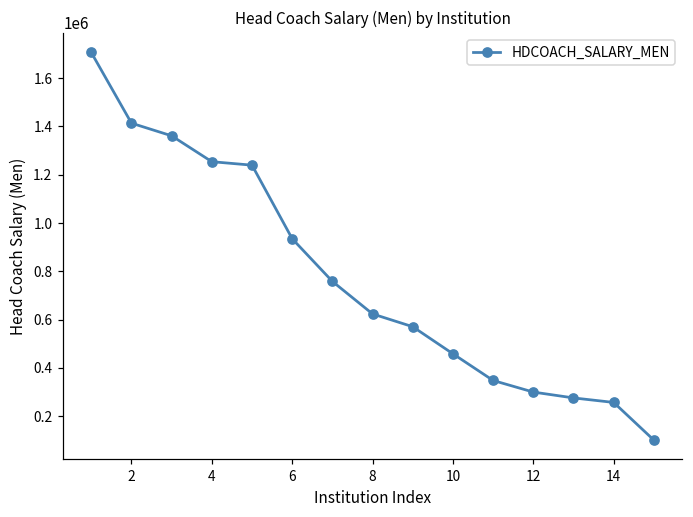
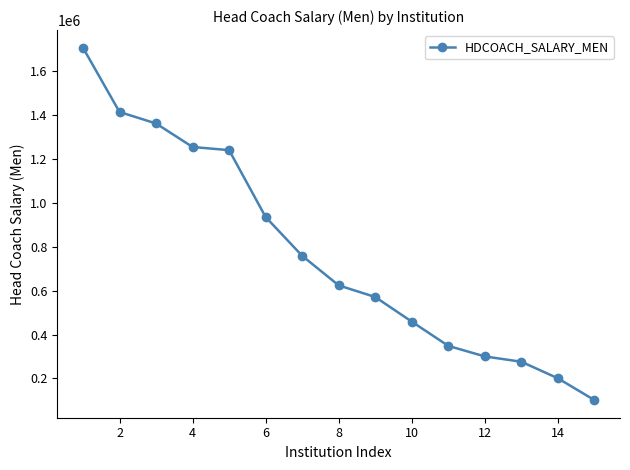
  {
    "2": 1410000,
    "4": 1250000,
    "6": 930000,
    "8": 620000,
    "10": 460000,
    "12": 300000,
-   "14": 260000
+   "14": 200000
  }
